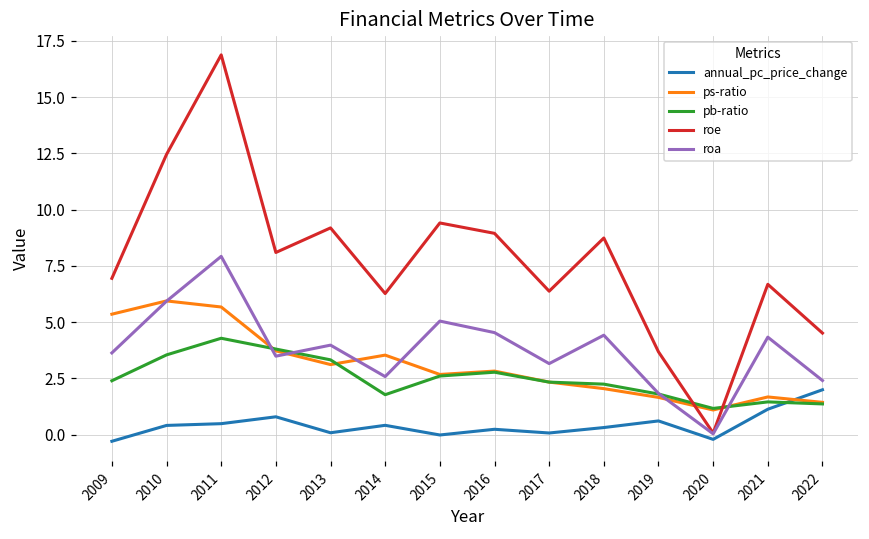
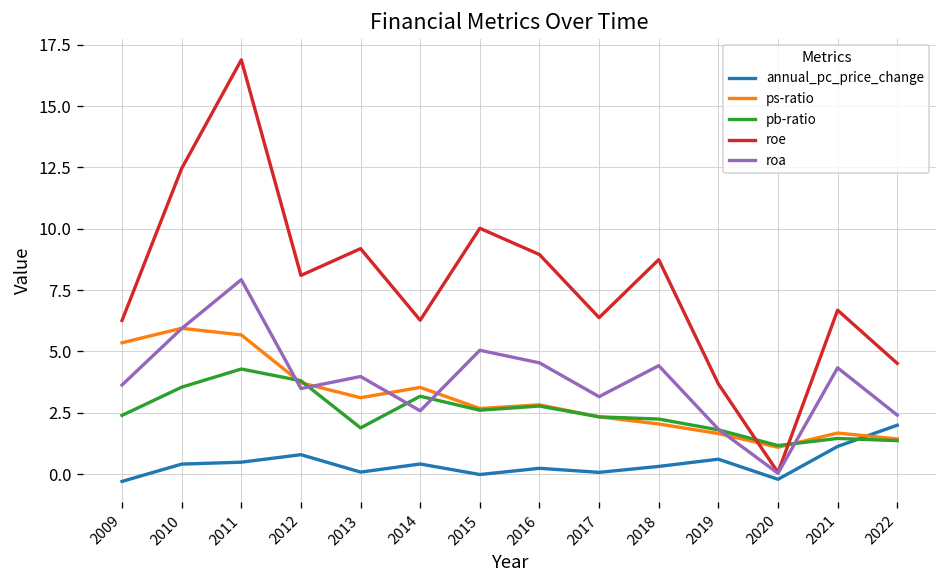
  {
    "annual_pc_price_change": {
      "2009": -0.3,
      "2010": 0.4,
      "2011": 0.5,
      "2012": 0.8,
      "2013": 0.1,
      "2014": 0.4,
      "2015": 0.0,
      "2016": 0.2,
      "2017": 0.1,
      "2018": 0.3,
      "2019": 0.6,
      "2020": -0.2,
      "2021": 1.1,
      "2022": 2.0
    },
    "ps-ratio": {
      "2009": 5.4,
      "2011": 5.7,
      "2013": 3.1,
      "2014": 3.5,
      "2018": 2.0,
      "2019": 1.7,
      "2021": 1.7
    },
    "pb-ratio": {
      "2009": 2.4,
      "2010": 3.5,
      "2011": 4.3,
-     "2013": 3.3,
-     "2014": 1.8,
+     "2013": 1.9,
+     "2014": 3.2,
      "2018": 2.2,
      "2021": 1.5
    },
    "roe": {
-     "2009": 6.9,
+     "2009": 6.3,
      "2010": 12.5,
      "2011": 16.9,
      "2012": 8.1,
      "2013": 9.2,
      "2014": 6.3,
-     "2015": 9.4,
+     "2015": 10.0,
      "2016": 8.9,
      "2017": 6.4,
      "2018": 8.7,
      "2019": 3.7,
      "2021": 6.7,
      "2022": 4.5
    },
    "roa": {
      "2009": 3.6,
      "2011": 7.9,
      "2012": 3.5,
      "2013": 4.0,
      "2014": 2.6,
      "2015": 5.0,
      "2016": 4.5,
      "2017": 3.2,
      "2018": 4.4,
      "2021": 4.3,
      "2022": 2.4
    }
  }
